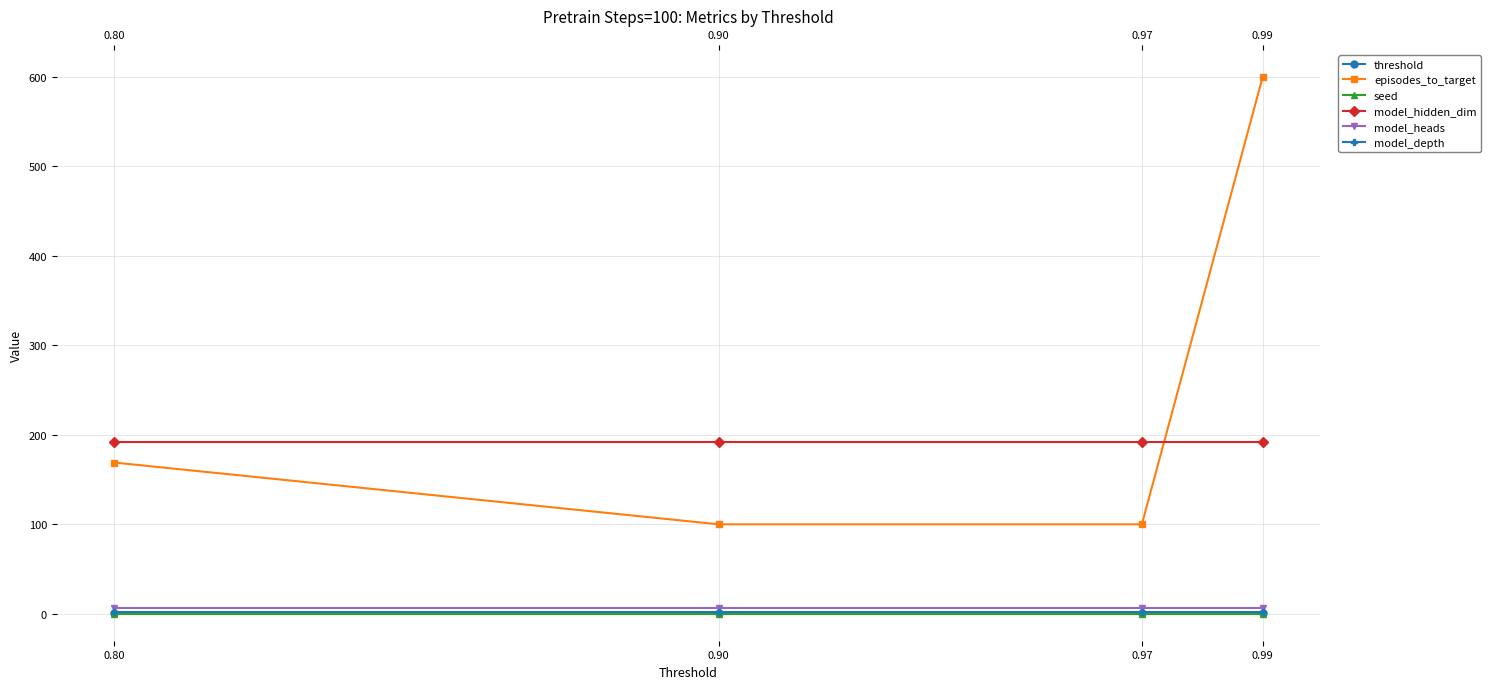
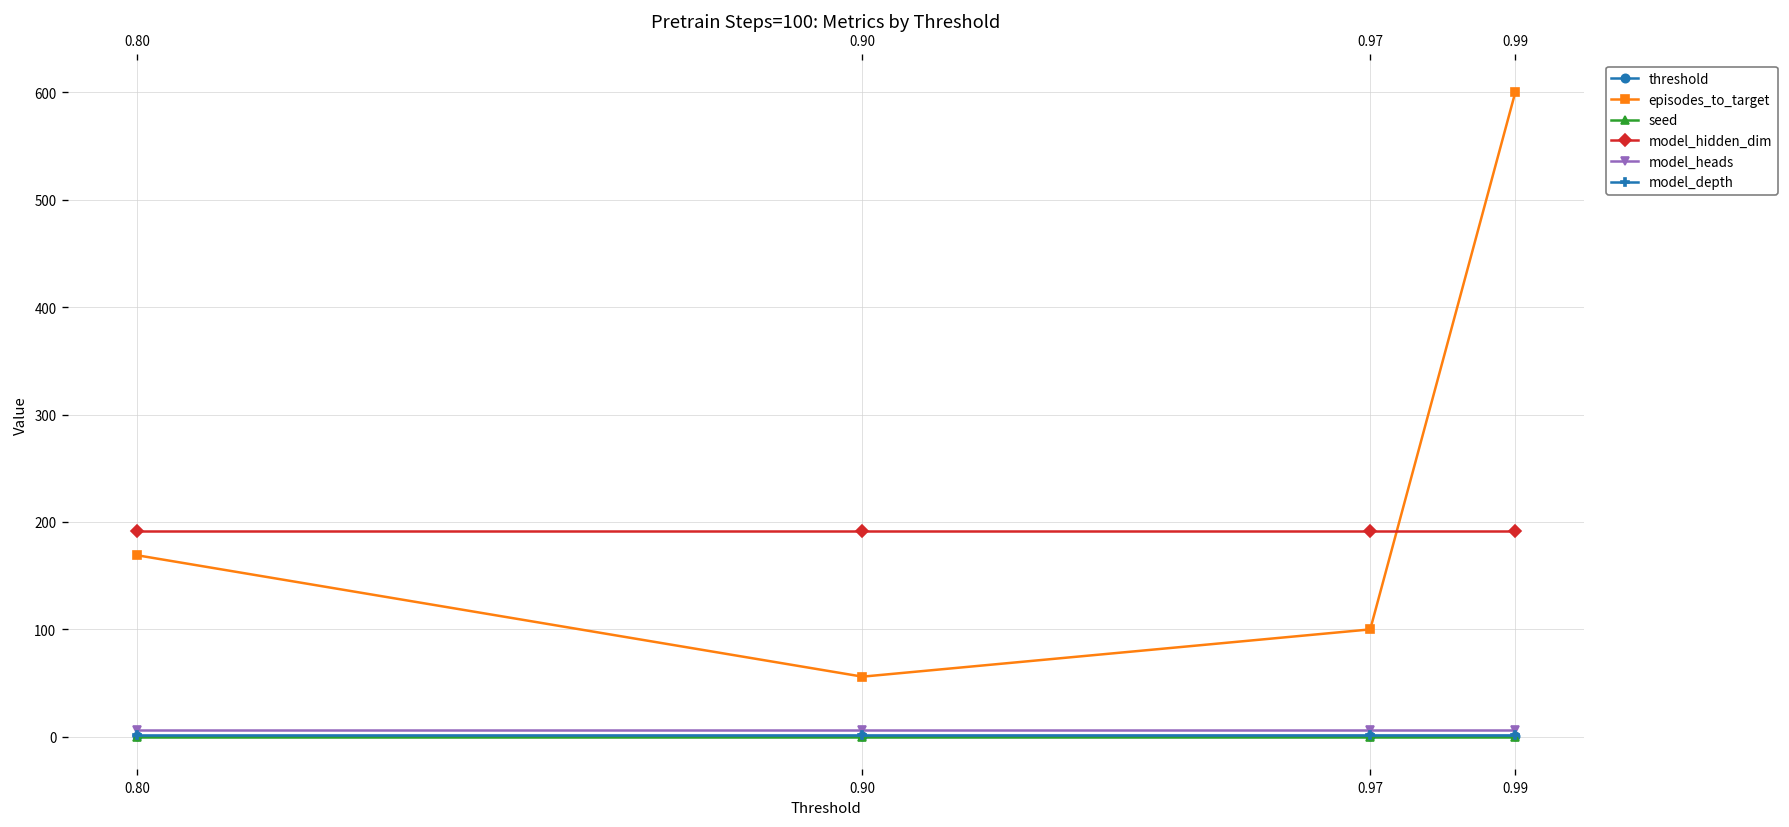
  {
    "episodes_to_target": {
      "0.80": 170,
-     "0.90": 100,
+     "0.90": 60,
      "0.97": 100,
      "0.99": 600
    },
    "model_hidden_dim": {
      "0.80": 190,
      "0.90": 190,
      "0.97": 190,
      "0.99": 190
    },
    "model_heads": {
      "0.80": 10,
      "0.90": 10,
      "0.97": 10,
      "0.99": 10
    }
  }
